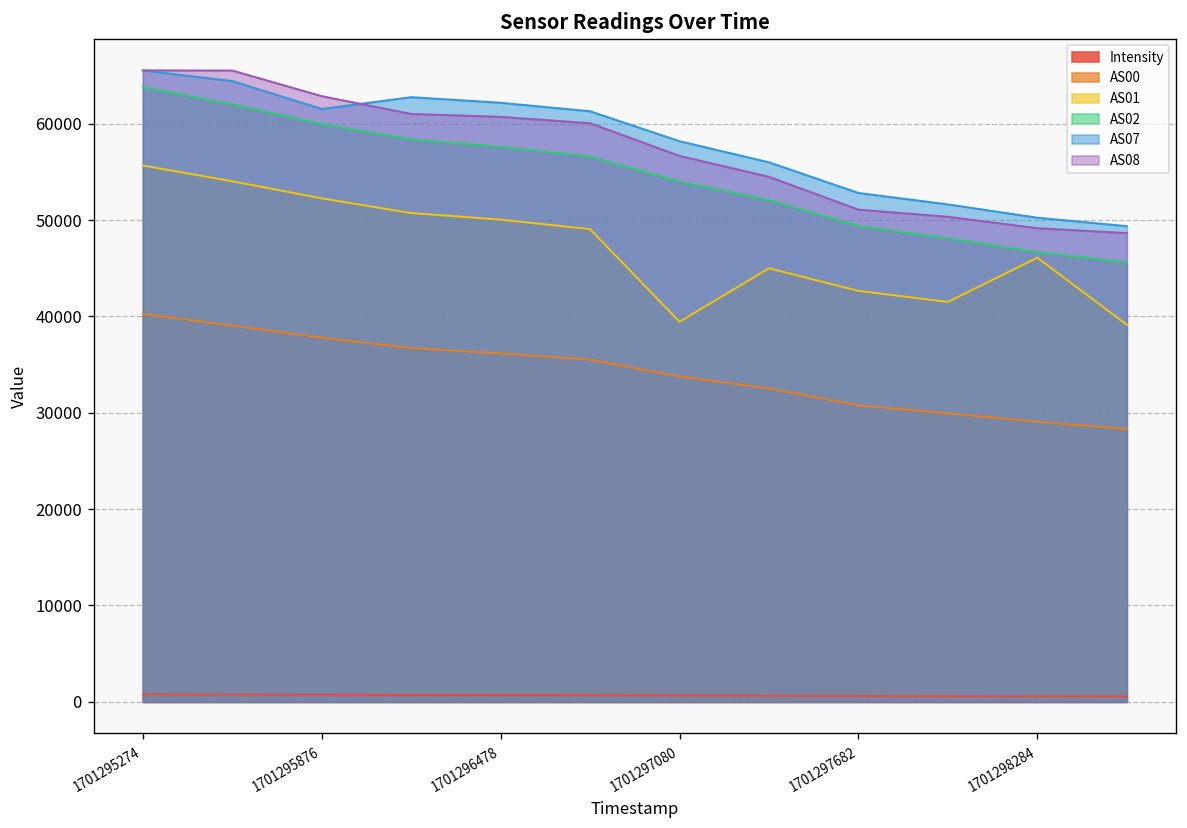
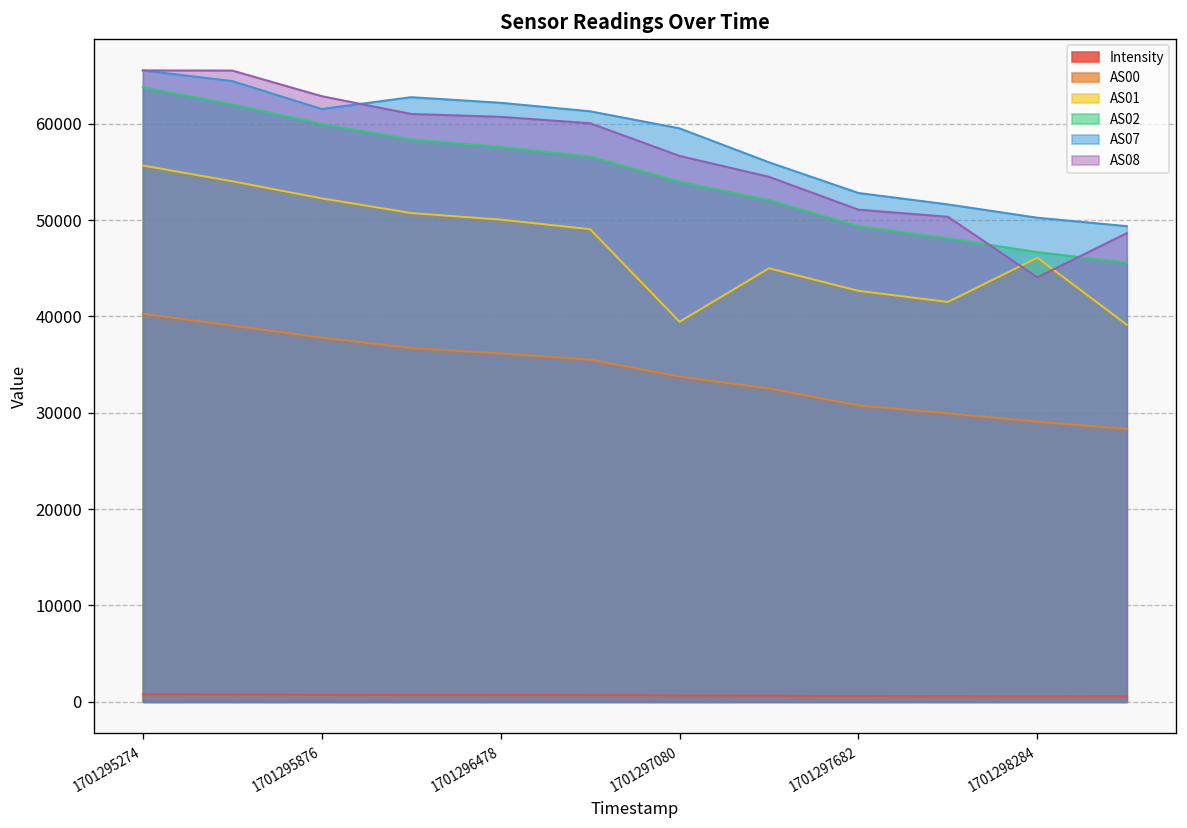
  {
    "AS01": {
      "1701295274": 56000,
      "1701295876": 52000,
      "1701296478": 50000,
      "1701297080": 39000,
      "1701297682": 43000,
      "1701298284": 46000
    },
    "AS02": {
      "1701295274": 64000,
      "1701295876": 60000,
      "1701296478": 58000,
      "1701297080": 54000,
      "1701297682": 49000,
      "1701298284": 47000
    },
    "AS07": {
      "1701295876": 62000,
      "1701296478": 62000,
-     "1701297080": 58000,
+     "1701297080": 60000,
      "1701297682": 53000,
      "1701298284": 50000
    },
    "AS08": {
      "1701295876": 63000,
      "1701296478": 61000,
      "1701297080": 57000,
      "1701297682": 51000,
-     "1701298284": 49000
+     "1701298284": 44000
    }
  }
